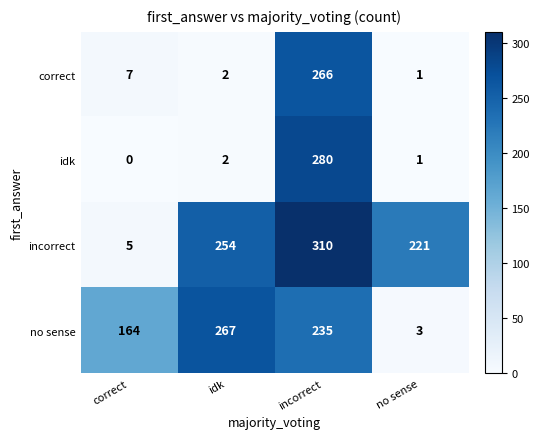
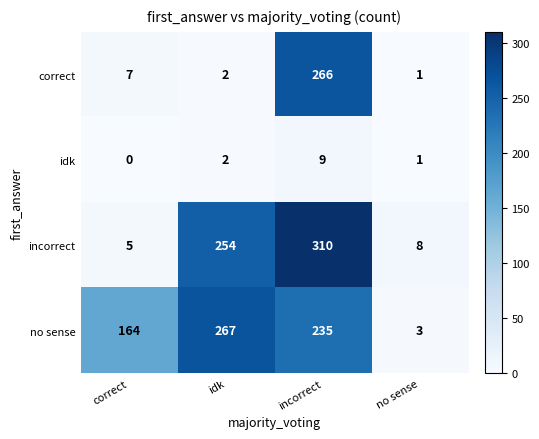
  {
    "correct": {
      "correct": 7,
      "idk": 2,
      "incorrect": 266,
      "no sense": 1
    },
    "idk": {
      "correct": 0,
      "idk": 2,
-     "incorrect": 280,
+     "incorrect": 9,
      "no sense": 1
    },
    "incorrect": {
      "correct": 5,
      "idk": 254,
      "incorrect": 310,
-     "no sense": 221
+     "no sense": 8
    },
    "no sense": {
      "correct": 164,
      "idk": 267,
      "incorrect": 235,
      "no sense": 3
    }
  }
